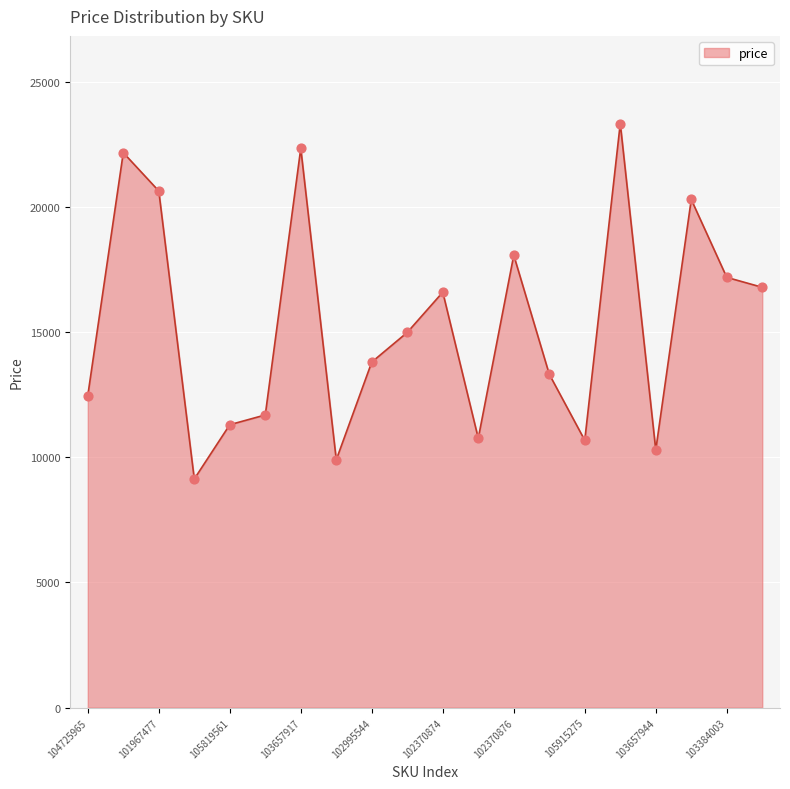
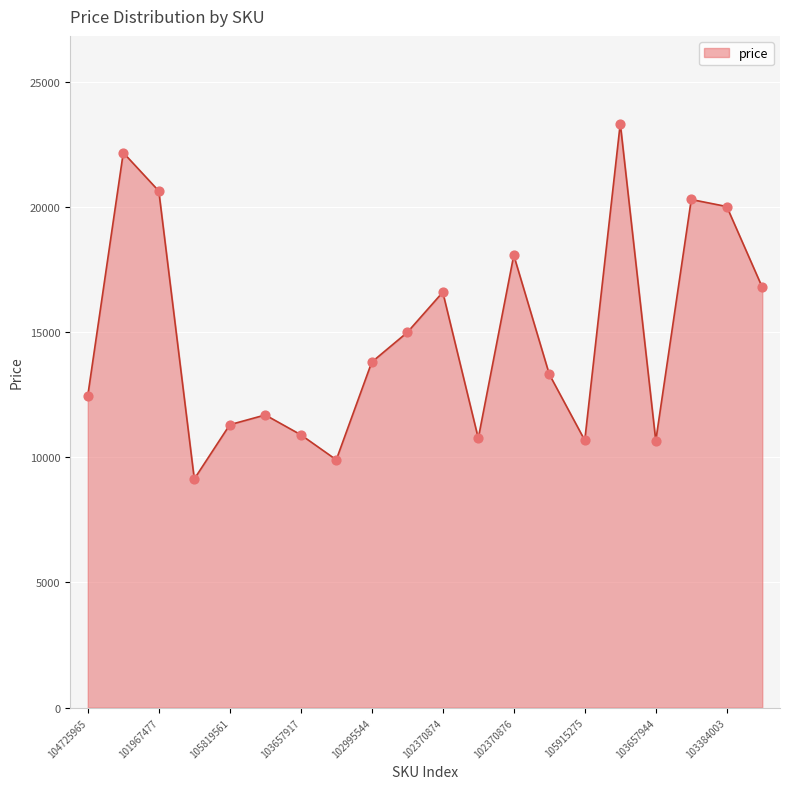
  {
    "104725965": 12500,
    "101967477": 20600,
    "105819561": 11300,
-   "103657917": 22300,
+   "103657917": 10900,
    "102995544": 13800,
    "102370874": 16600,
    "102370876": 18100,
    "105915275": 10700,
-   "103657944": 10300,
-   "103384003": 17200
+   "103657944": 10700,
+   "103384003": 20000
  }
